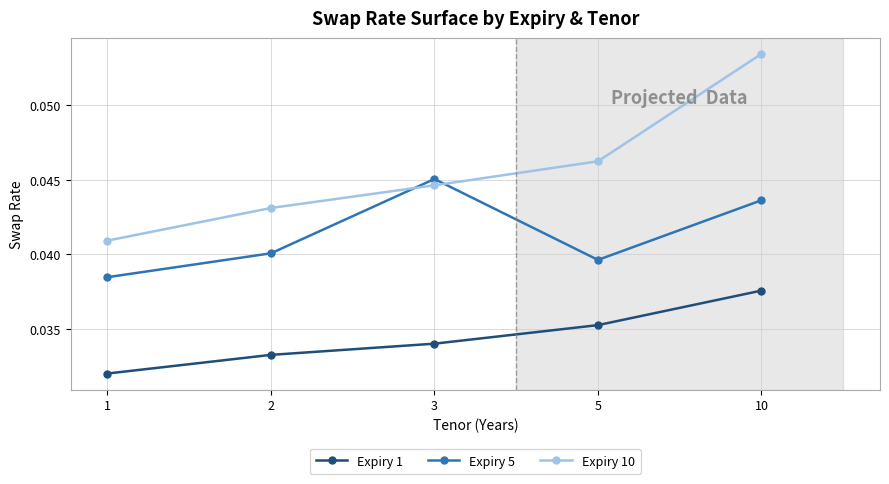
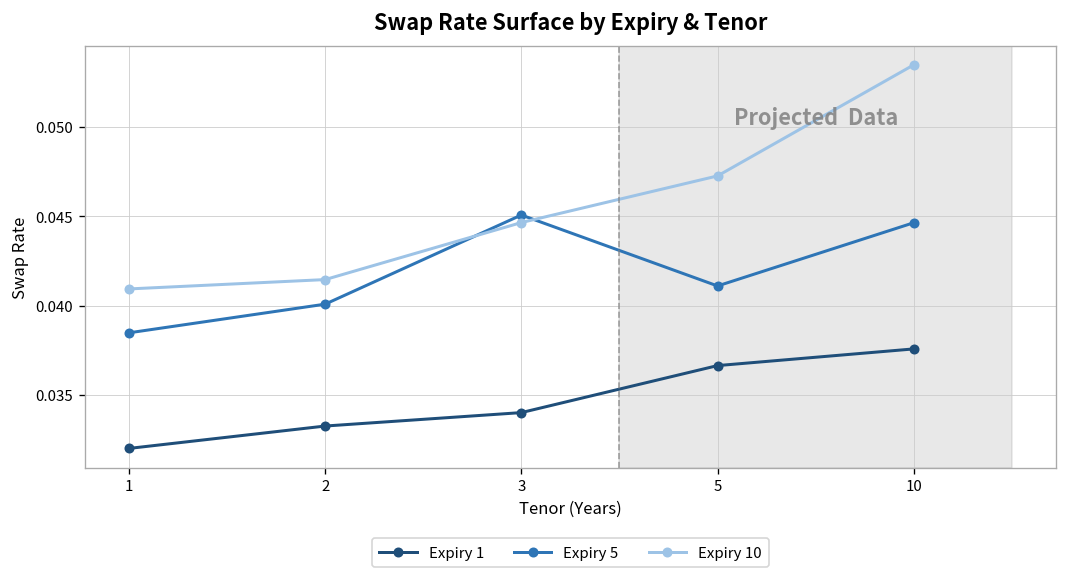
  {
    "Expiry 1": {
      "1": 0.0320,
      "2": 0.0333,
      "3": 0.0340,
-     "5": 0.0353,
+     "5": 0.0366,
      "10": 0.0376
    },
    "Expiry 5": {
      "1": 0.0385,
      "2": 0.0401,
      "3": 0.0451,
-     "5": 0.0396,
-     "10": 0.0436
+     "5": 0.0411,
+     "10": 0.0446
    },
    "Expiry 10": {
      "1": 0.0409,
-     "2": 0.0431,
+     "2": 0.0414,
      "3": 0.0446,
-     "5": 0.0462,
+     "5": 0.0472,
      "10": 0.0535
    }
  }
